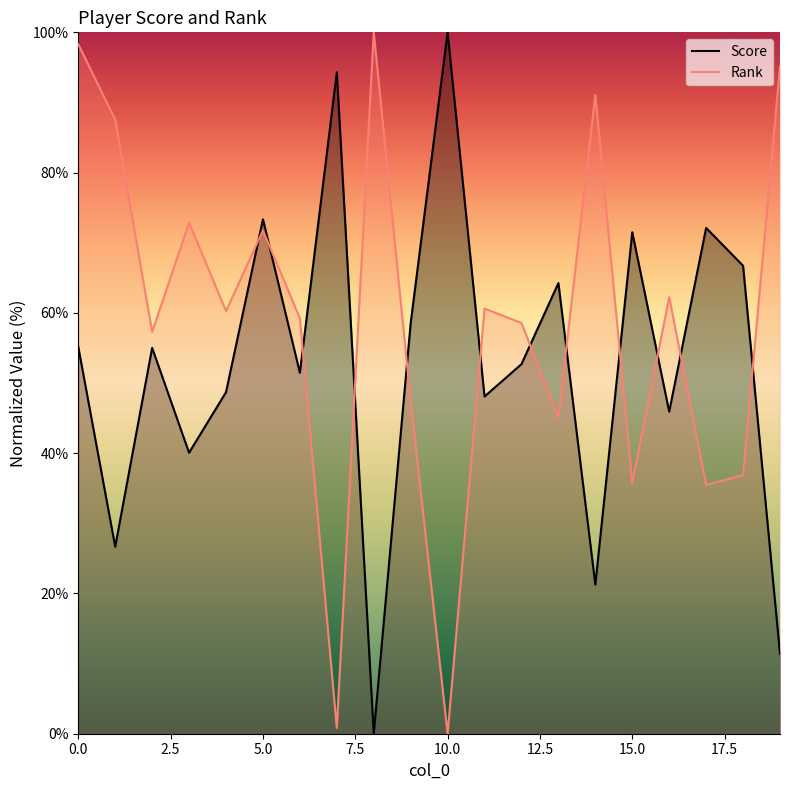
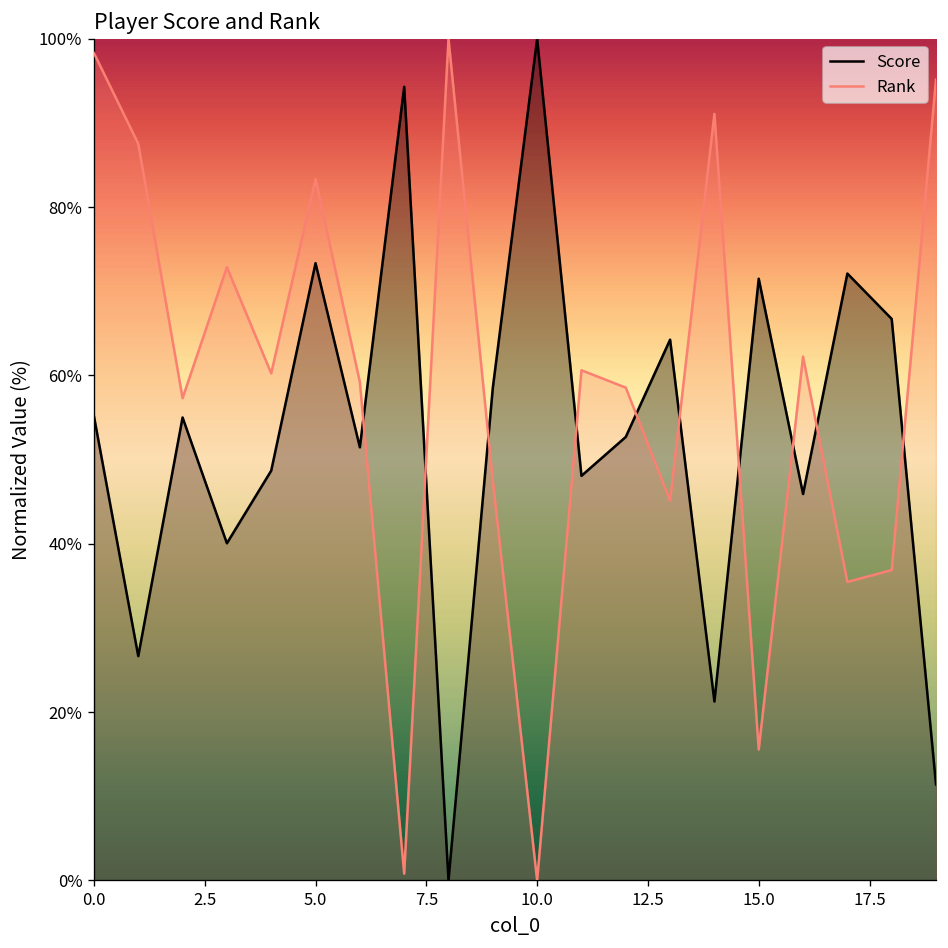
  {
    "Score": {
      "0.0": "55%",
      "5.0": "73%",
      "10.0": "100%",
      "15.0": "71%"
    },
    "Rank": {
      "0.0": "98%",
-     "5.0": "72%",
+     "5.0": "83%",
      "10.0": "0%",
-     "15.0": "36%"
+     "15.0": "16%"
    }
  }
